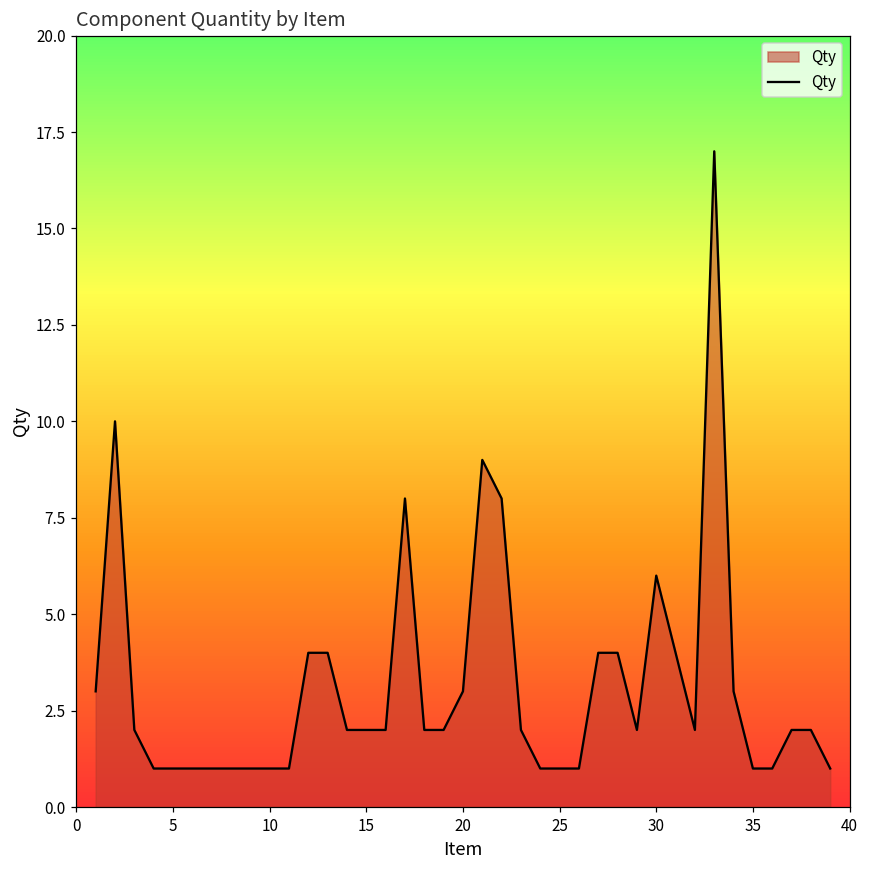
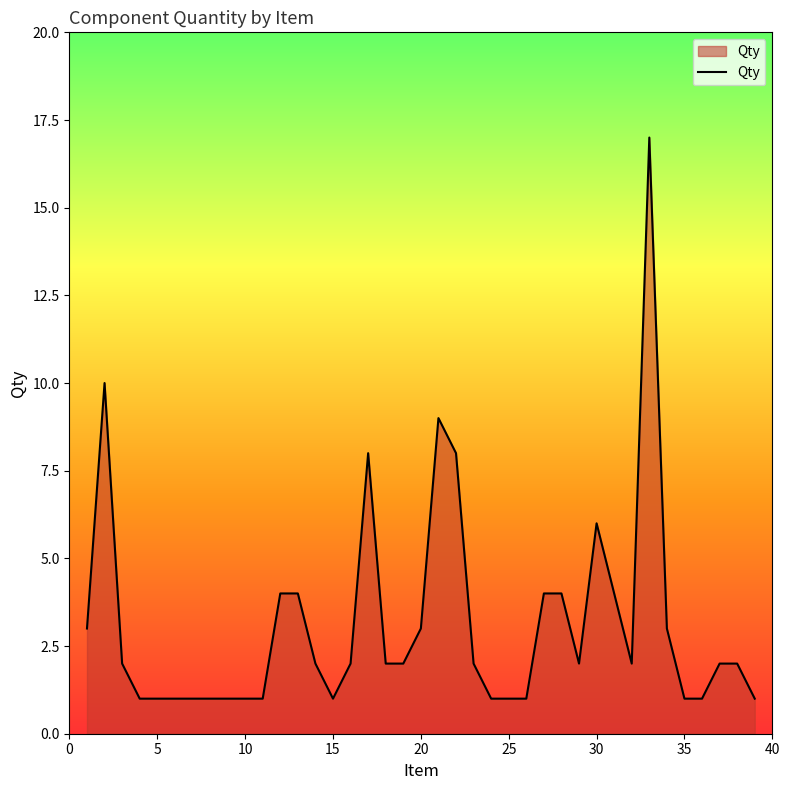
  {
    "5": 1,
    "10": 1,
-   "15": 2,
+   "15": 1,
    "20": 3,
    "25": 1,
    "30": 6,
    "35": 1
  }
